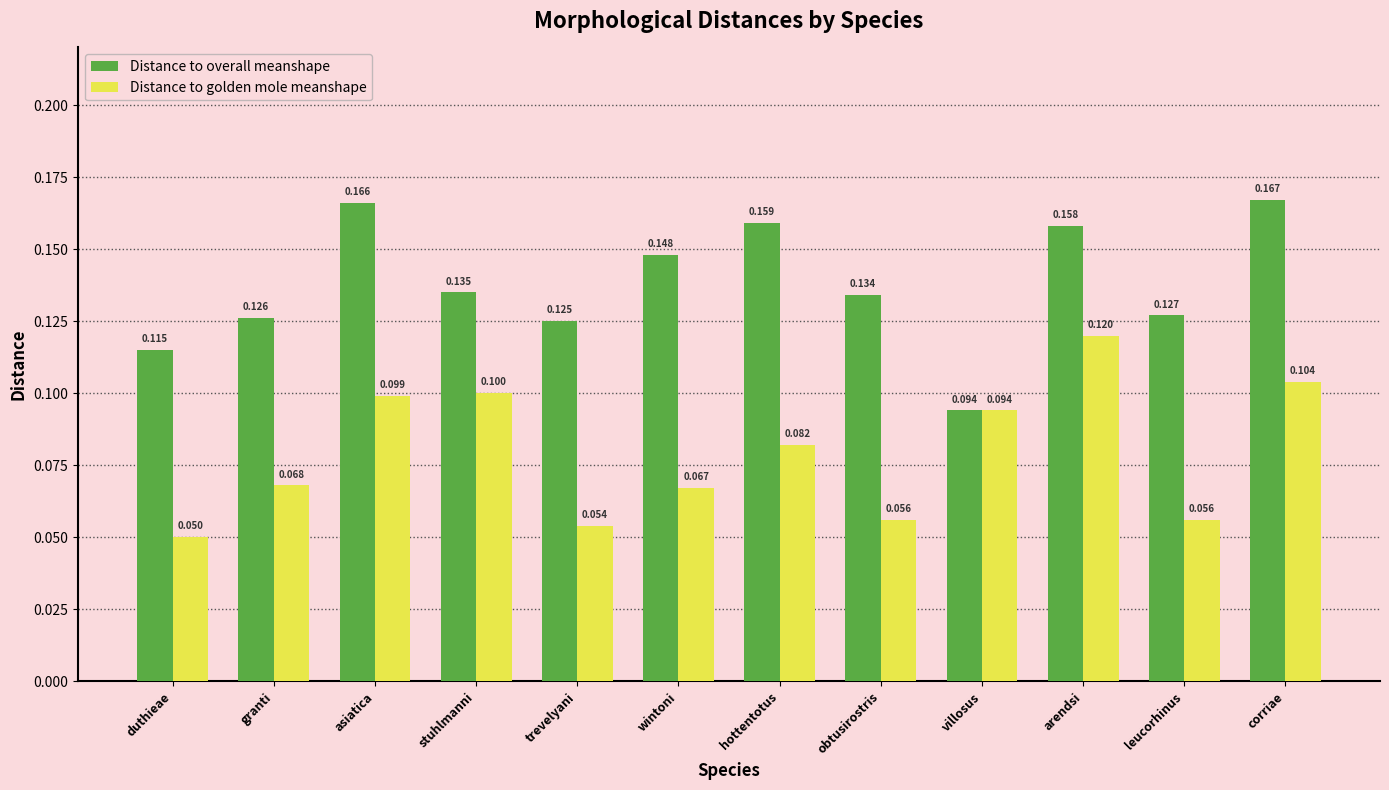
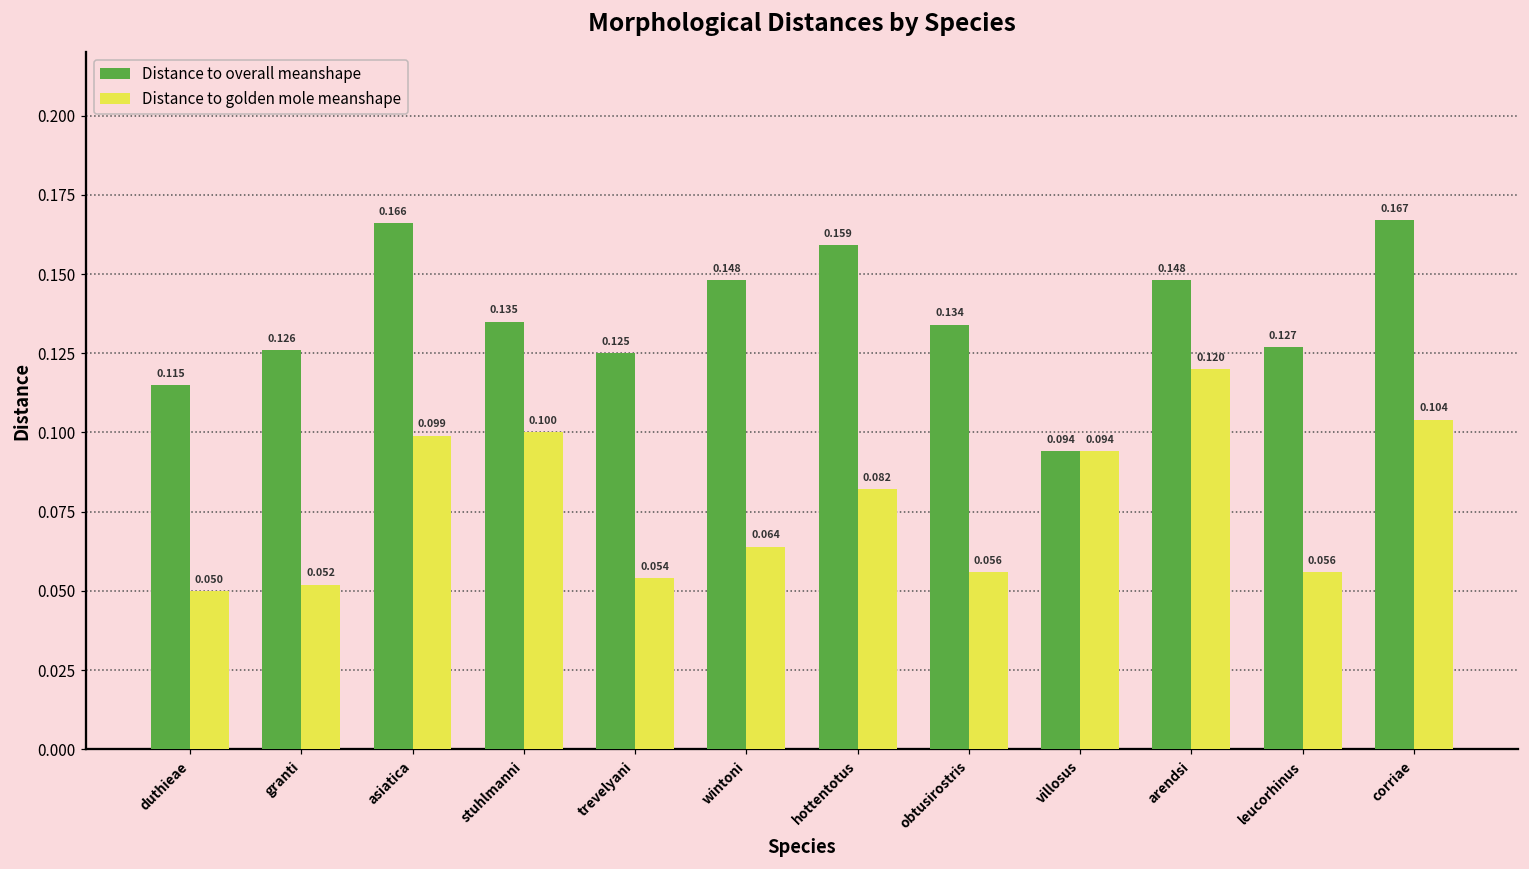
  {
    "Distance to overall meanshape": {
      "duthieae": 0.115,
      "granti": 0.126,
      "asiatica": 0.166,
      "stuhlmanni": 0.135,
      "trevelyani": 0.125,
      "wintoni": 0.148,
      "hottentotus": 0.159,
      "obtusirostris": 0.134,
      "villosus": 0.094,
-     "arendsi": 0.158,
+     "arendsi": 0.148,
      "leucorhinus": 0.127,
      "corriae": 0.167
    },
    "Distance to golden mole meanshape": {
      "duthieae": 0.050,
-     "granti": 0.068,
+     "granti": 0.052,
      "asiatica": 0.099,
      "stuhlmanni": 0.100,
      "trevelyani": 0.054,
-     "wintoni": 0.067,
+     "wintoni": 0.064,
      "hottentotus": 0.082,
      "obtusirostris": 0.056,
      "villosus": 0.094,
      "arendsi": 0.120,
      "leucorhinus": 0.056,
      "corriae": 0.104
    }
  }
